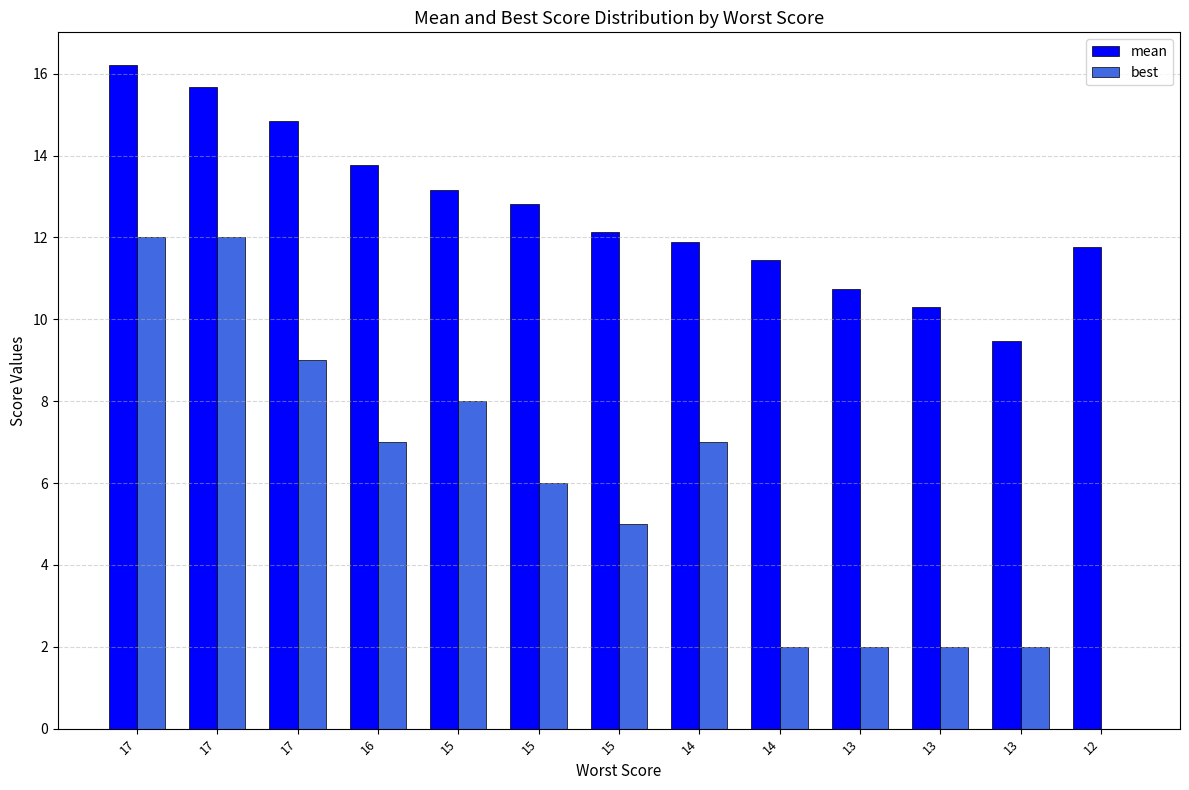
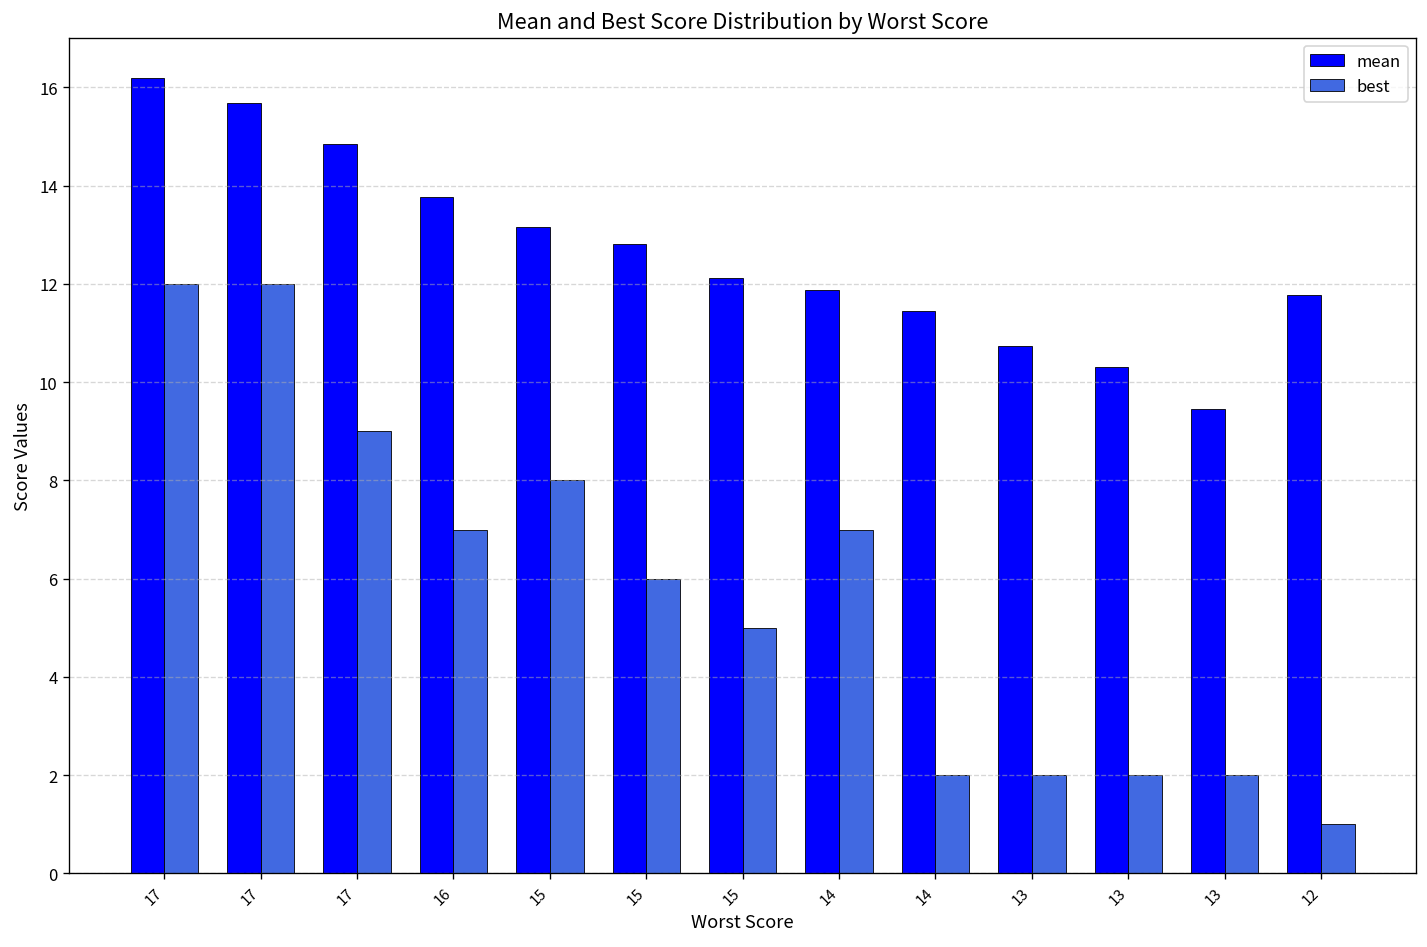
  {
    "mean": {
      "16": 13.8,
      "12": 11.8
    },
    "best": {
      "16": 7,
-     "12": 0
+     "12": 1
    }
  }
